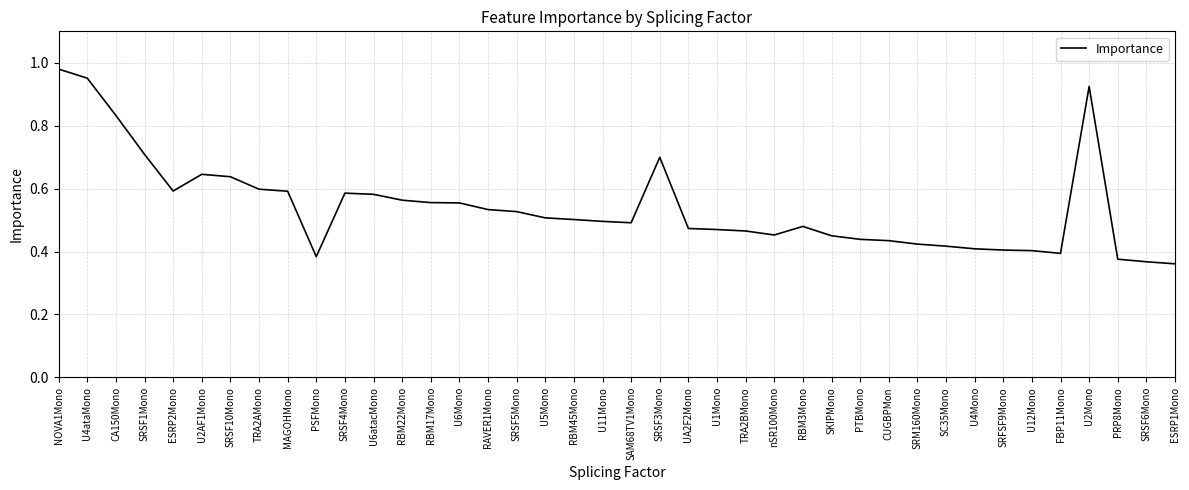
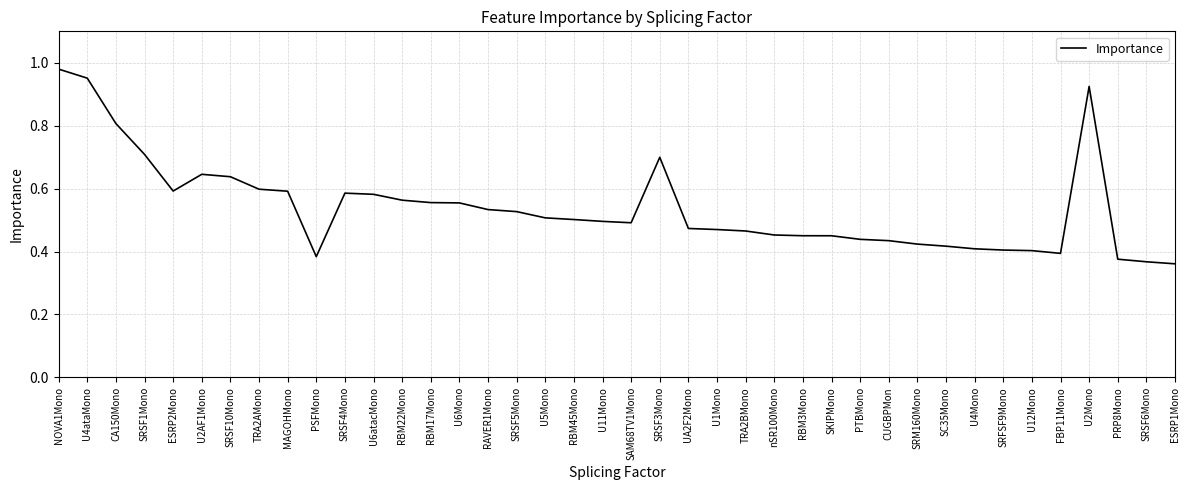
  {
    "NOVA1Mono": 0.98,
    "U4ataMono": 0.95,
-   "CA150Mono": 0.83,
+   "CA150Mono": 0.81,
    "SRSF1Mono": 0.71,
    "ESRP2Mono": 0.59,
    "U2AF1Mono": 0.65,
    "SRSF10Mono": 0.64,
    "TRA2AMono": 0.60,
    "MAGOHMono": 0.59,
    "PSFMono": 0.38,
    "SRSF4Mono": 0.59,
    "U6atacMono": 0.58,
    "RBM22Mono": 0.56,
    "RBM17Mono": 0.56,
    "U6Mono": 0.55,
    "RAVER1Mono": 0.53,
    "SRSF5Mono": 0.53,
    "U5Mono": 0.51,
    "RBM45Mono": 0.50,
    "U11Mono": 0.50,
    "SAM68TV1Mono": 0.49,
    "SRSF3Mono": 0.70,
    "UA2F2Mono": 0.47,
    "U1Mono": 0.47,
    "TRA2BMono": 0.47,
    "nSR100Mono": 0.45,
-   "RBM3Mono": 0.48,
+   "RBM3Mono": 0.45,
    "SKIPMono": 0.45,
    "PTBMono": 0.44,
    "CUGBPMon": 0.43,
    "SRM160Mono": 0.42,
    "SC35Mono": 0.42,
    "U4Mono": 0.41,
    "SRFSF9Mono": 0.40,
    "U12Mono": 0.40,
    "FBP11Mono": 0.39,
    "U2Mono": 0.92,
    "PRP8Mono": 0.38,
    "SRSF6Mono": 0.37,
    "ESRP1Mono": 0.36
  }
